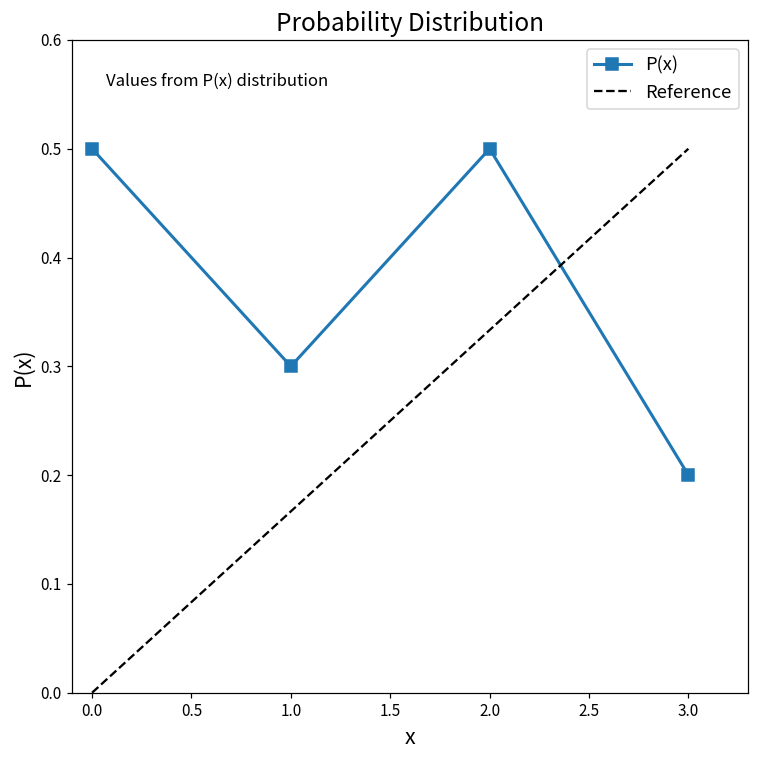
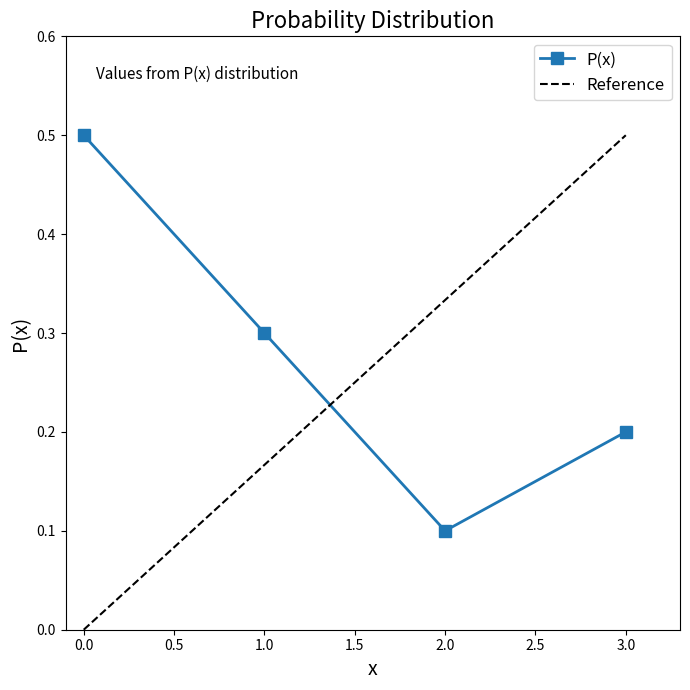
  {
    "P(x)": {
      "0.0": 0.5,
      "1.0": 0.3,
-     "2.0": 0.5,
+     "2.0": 0.1,
      "3.0": 0.2
    },
    "Reference": {
      "0.0": 0.0,
      "1.0": 0.17,
      "2.0": 0.33,
      "3.0": 0.5
    }
  }
